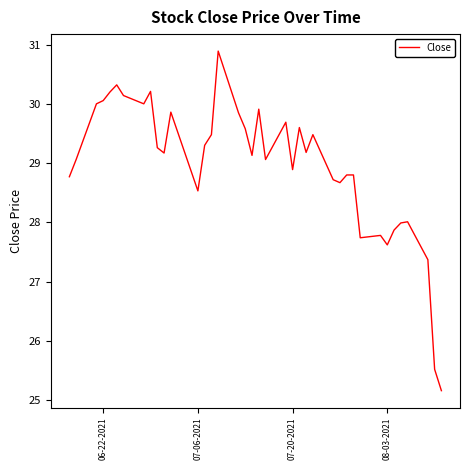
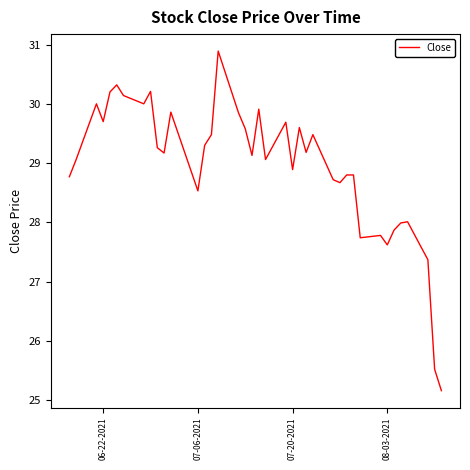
  {
-   "06-22-2021": 30.1,
+   "06-22-2021": 29.7,
    "07-06-2021": 28.5,
    "07-20-2021": 28.9,
    "08-03-2021": 27.6
  }
